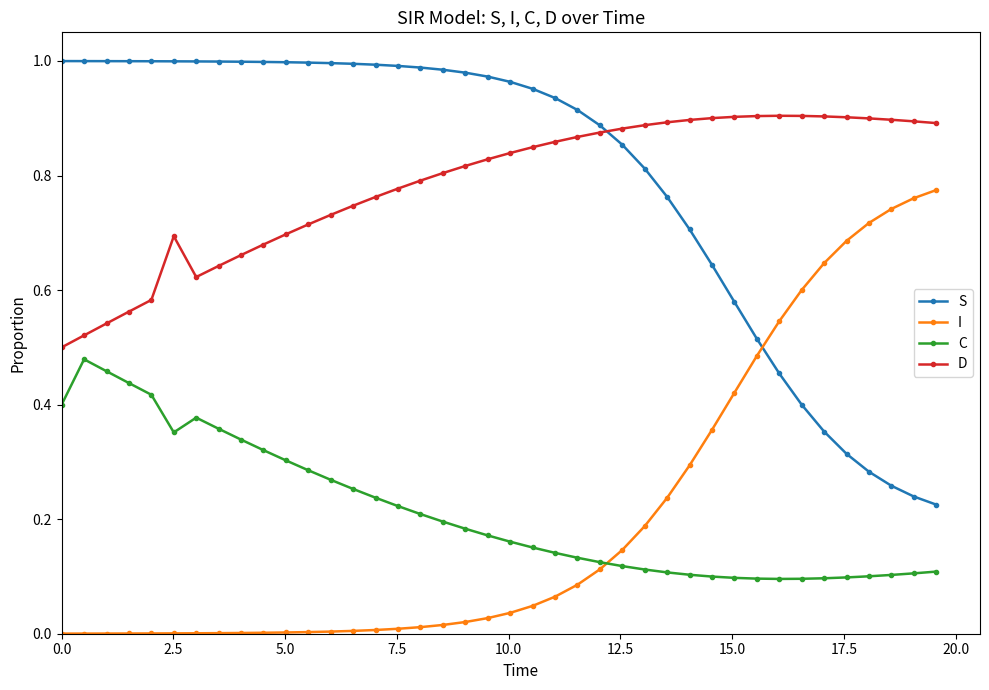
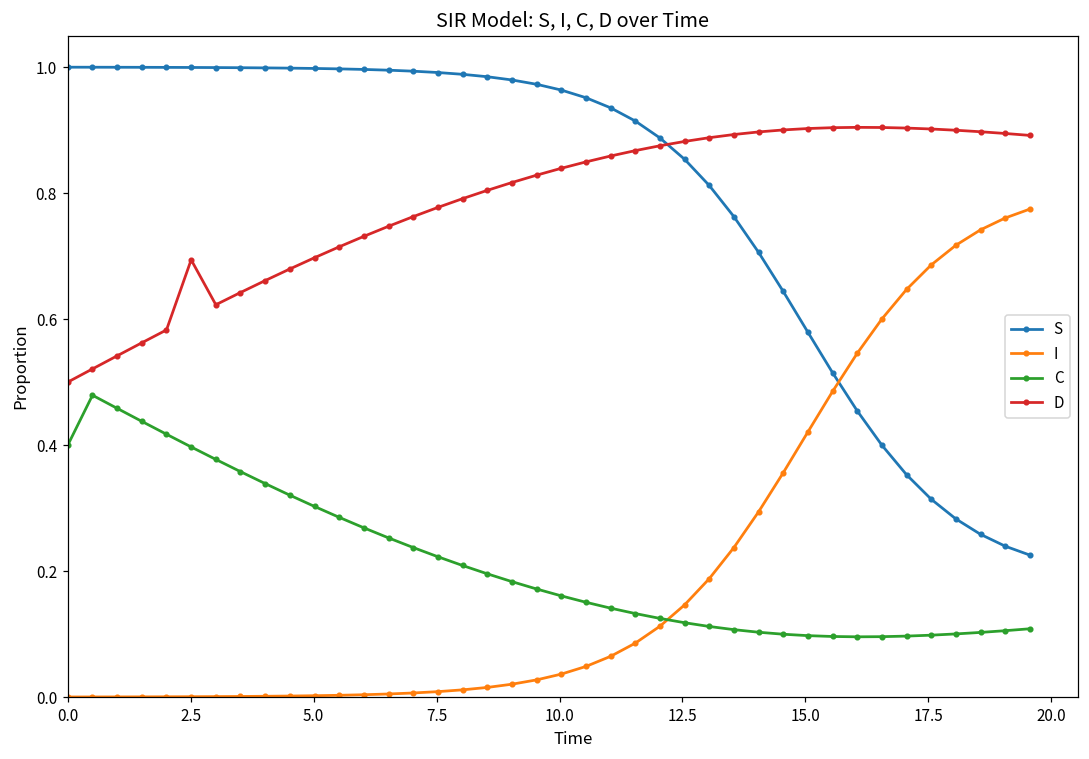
  {
    "S": {
      "0.0": 1.00,
      "2.5": 1.00
    },
    "I": {
      "0.0": 0.00,
      "2.5": 0.00
    },
    "C": {
      "0.0": 0.40,
-     "2.5": 0.35
+     "2.5": 0.40
    },
    "D": {
      "0.0": 0.50,
      "2.5": 0.69
    }
  }
